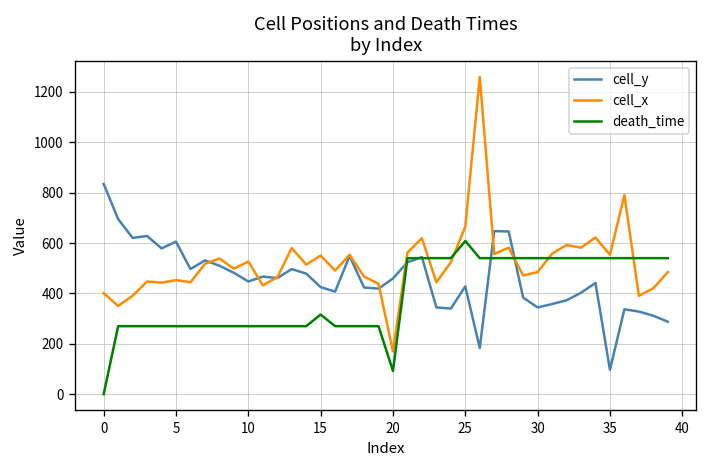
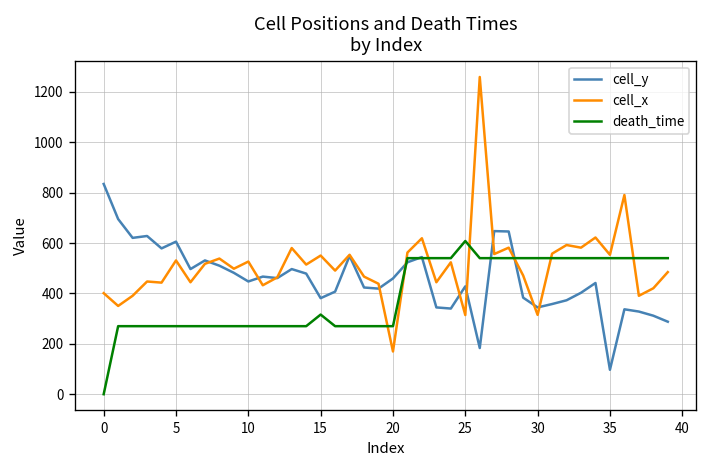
  {
    "cell_y": {
      "0": 830,
      "5": 610,
      "10": 450,
-     "15": 430,
+     "15": 380,
      "20": 460,
      "25": 430,
      "30": 340,
      "35": 100
    },
    "cell_x": {
      "0": 400,
-     "5": 450,
+     "5": 530,
      "10": 530,
      "15": 550,
      "20": 170,
-     "25": 670,
-     "30": 480,
+     "25": 310,
+     "30": 310,
      "35": 550
    },
    "death_time": {
      "0": 0,
      "5": 270,
      "10": 270,
      "15": 320,
-     "20": 90,
+     "20": 270,
      "25": 610,
      "30": 540,
      "35": 540
    }
  }
